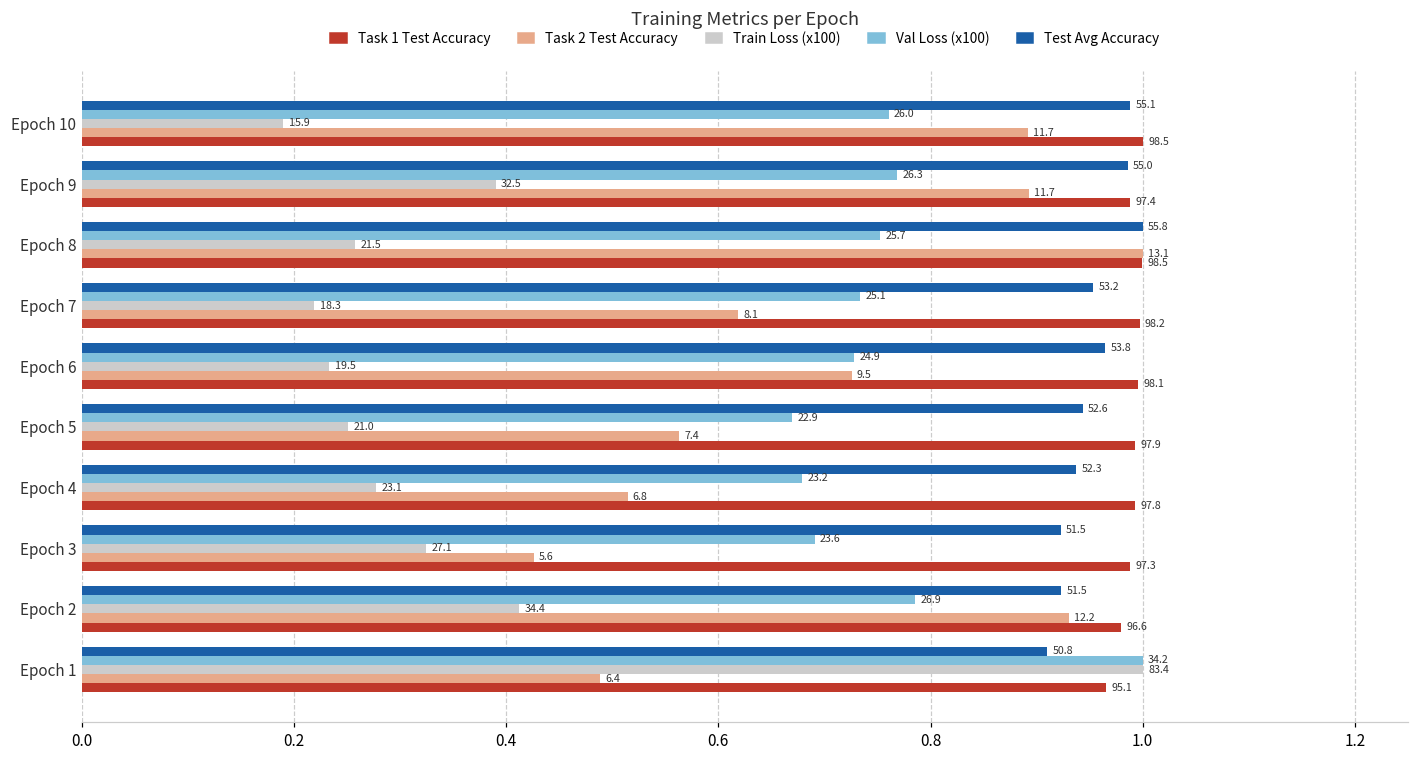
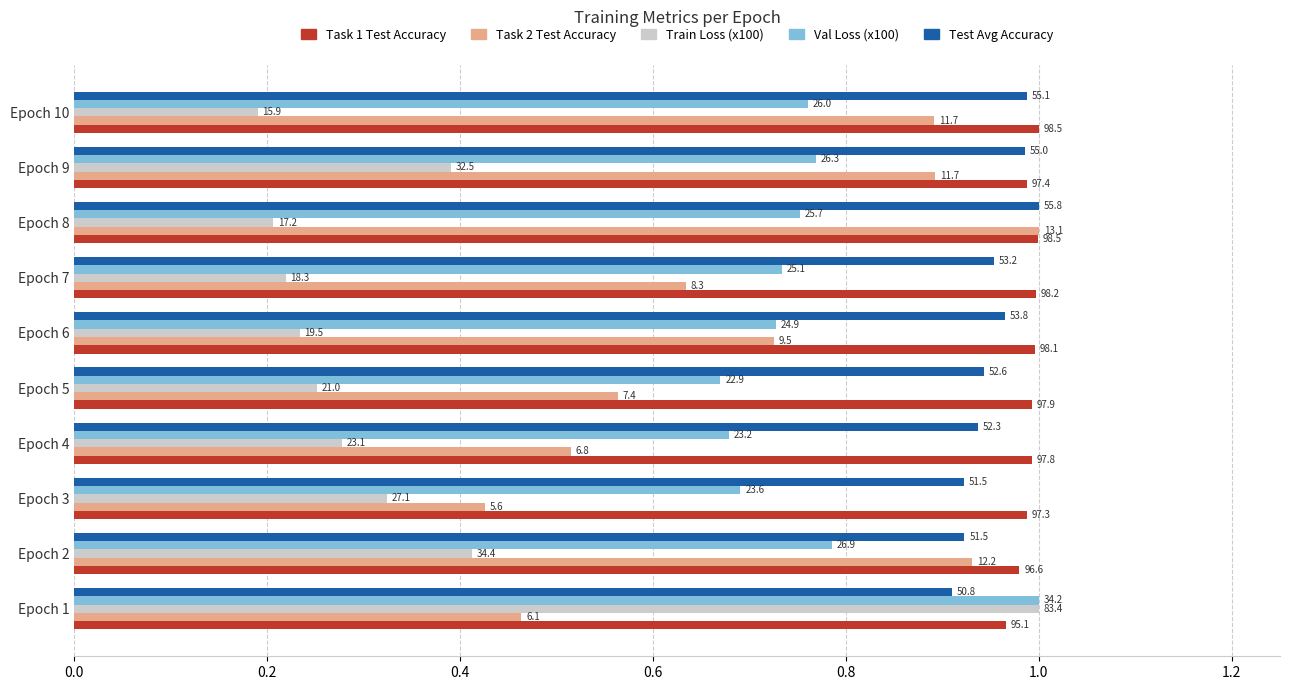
  {
    "Task 2 Test Accuracy": {
-     "Epoch 7": 8.1,
-     "Epoch 1": 6.4
+     "Epoch 7": 8.3,
+     "Epoch 1": 6.1
    },
    "Train Loss (x100)": {
-     "Epoch 8": 21.5
+     "Epoch 8": 17.2
    }
  }
